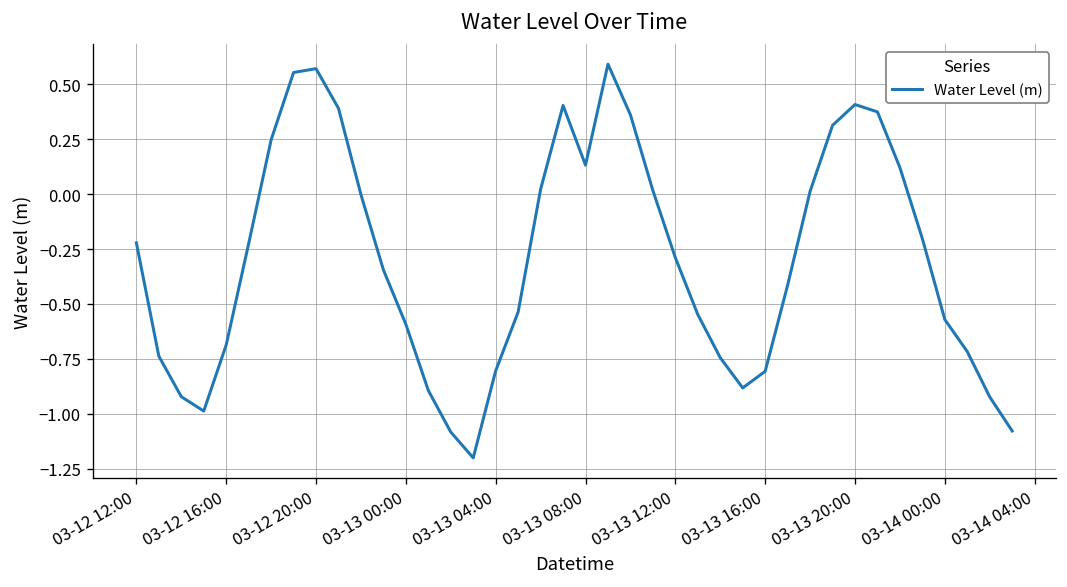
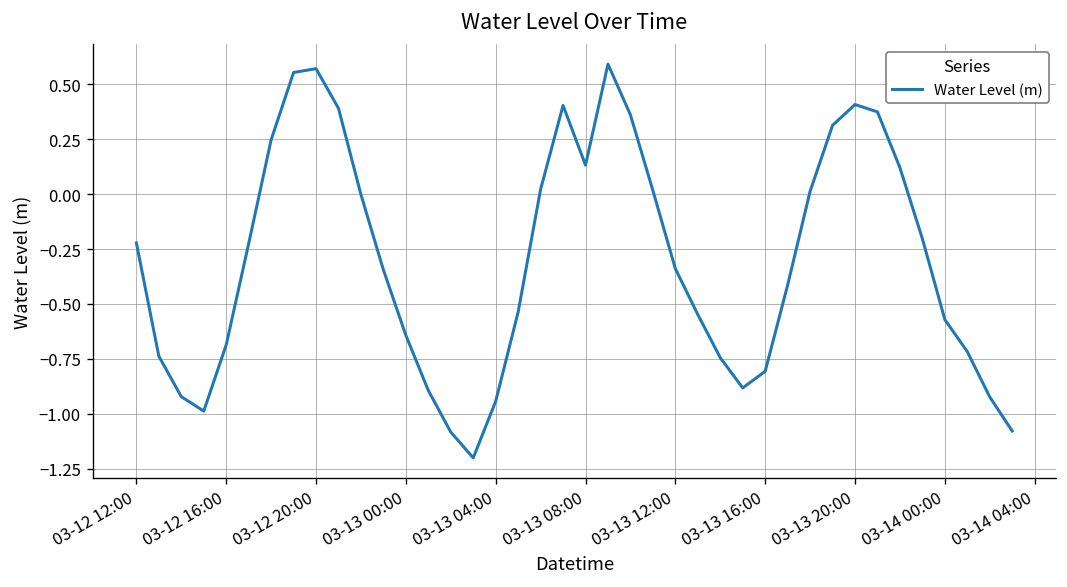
  {
    "03-12 12:00": -0.22,
    "03-12 16:00": -0.69,
    "03-12 20:00": 0.57,
-   "03-13 00:00": -0.59,
-   "03-13 04:00": -0.80,
+   "03-13 00:00": -0.64,
+   "03-13 04:00": -0.94,
    "03-13 08:00": 0.13,
-   "03-13 12:00": -0.29,
+   "03-13 12:00": -0.34,
    "03-13 16:00": -0.81,
    "03-13 20:00": 0.41,
    "03-14 00:00": -0.57
  }
